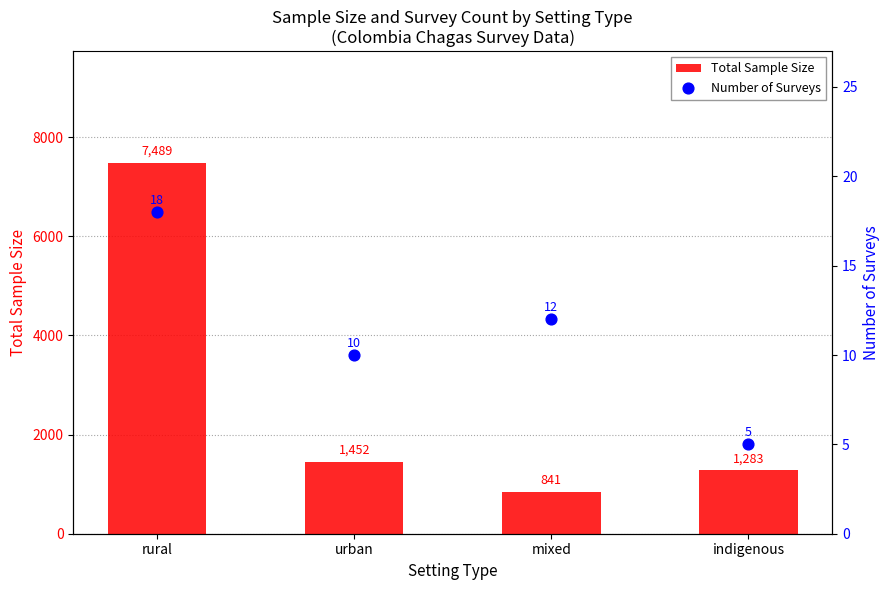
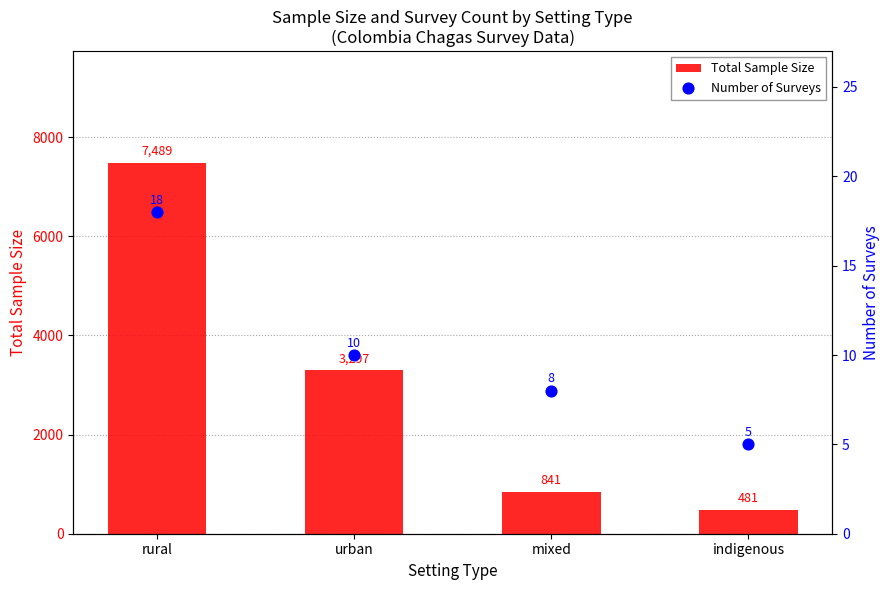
  {
    "Total Sample Size": {
      "rural": "7,489",
-     "urban": "1,452",
+     "urban": "3,297",
      "mixed": "841",
-     "indigenous": "1,283"
+     "indigenous": "481"
    },
    "Number of Surveys": {
-     "mixed": "12"
+     "mixed": "8"
    }
  }
